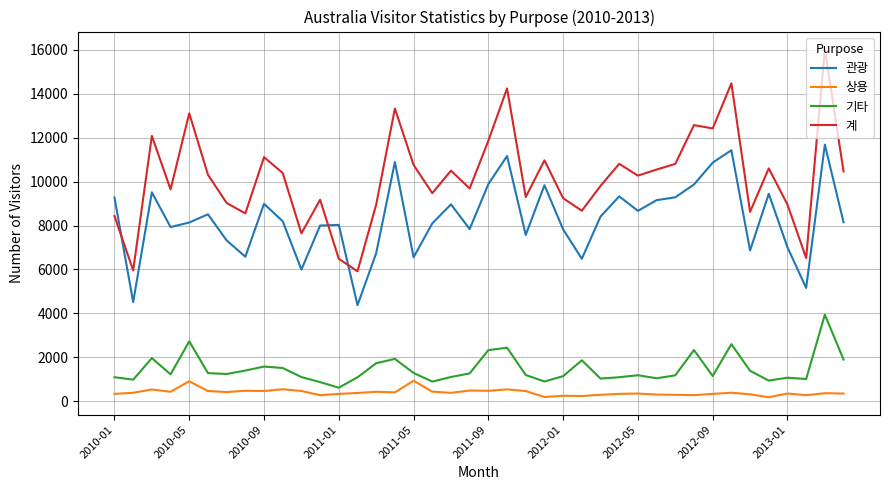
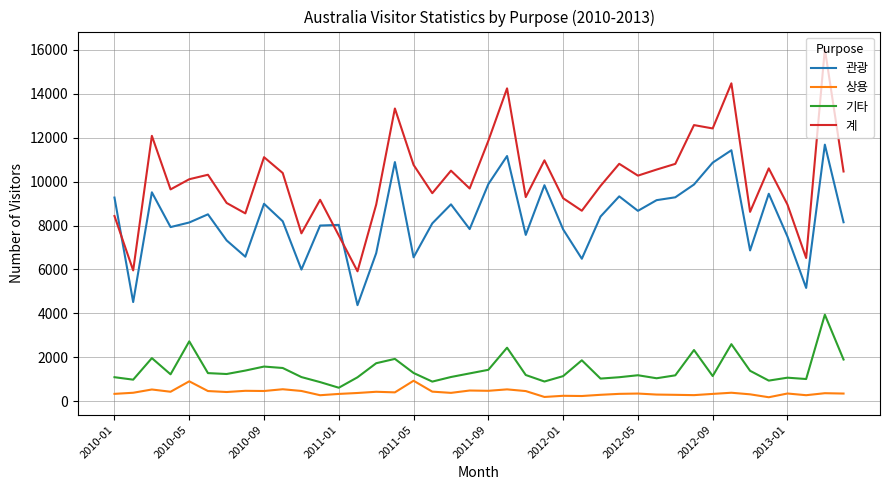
  {
    "관광": {
      "2010-01": 9300,
      "2010-05": 8100,
      "2010-09": 9000,
      "2011-01": 8000,
      "2011-05": 6600,
      "2011-09": 9900,
      "2012-01": 7800,
      "2012-05": 8700,
      "2012-09": 10900,
-     "2013-01": 7000
+     "2013-01": 7500
    },
    "상용": {
      "2010-01": 300,
      "2010-05": 900,
      "2010-09": 500,
      "2011-01": 300,
      "2011-05": 900,
      "2011-09": 500,
      "2012-01": 300,
      "2012-05": 400,
      "2012-09": 300,
      "2013-01": 400
    },
    "기타": {
      "2010-01": 1100,
      "2010-05": 2700,
      "2010-09": 1600,
      "2011-01": 600,
      "2011-05": 1300,
-     "2011-09": 2300,
+     "2011-09": 1400,
      "2012-01": 1100,
      "2012-05": 1200,
      "2012-09": 1200,
      "2013-01": 1100
    },
    "계": {
      "2010-01": 8400,
-     "2010-05": 13100,
+     "2010-05": 10100,
      "2010-09": 11100,
-     "2011-01": 6500,
+     "2011-01": 7500,
      "2011-05": 10800,
      "2011-09": 11900,
      "2012-01": 9200,
      "2012-05": 10300,
      "2012-09": 12400,
      "2013-01": 9000
    }
  }
